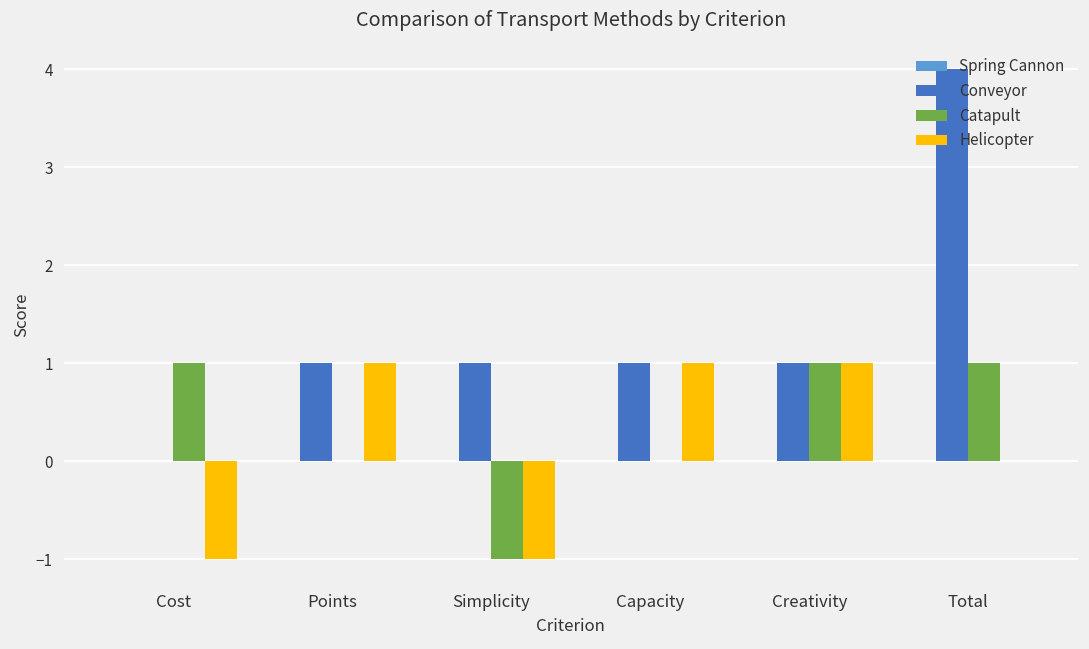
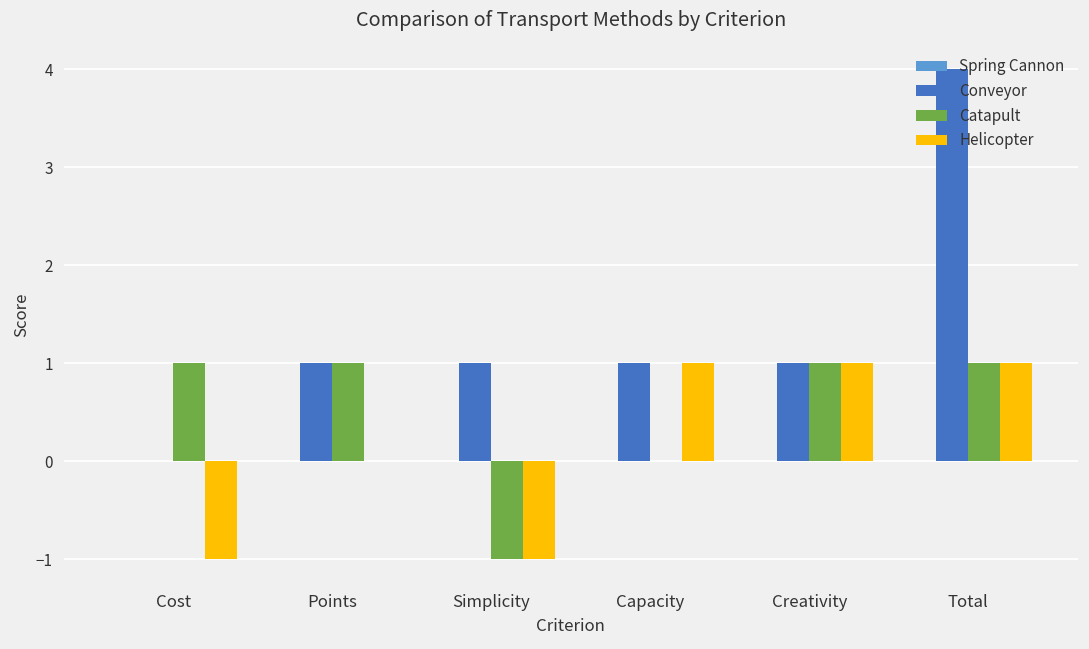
  {
    "Catapult": {
      "Cost": 1,
-     "Points": 0,
+     "Points": 1,
      "Simplicity": -1,
      "Capacity": 0,
      "Creativity": 1,
      "Total": 1
    },
    "Helicopter": {
      "Cost": -1,
-     "Points": 1,
+     "Points": 0,
      "Simplicity": -1,
      "Capacity": 1,
      "Creativity": 1,
-     "Total": 0
+     "Total": 1
    }
  }
